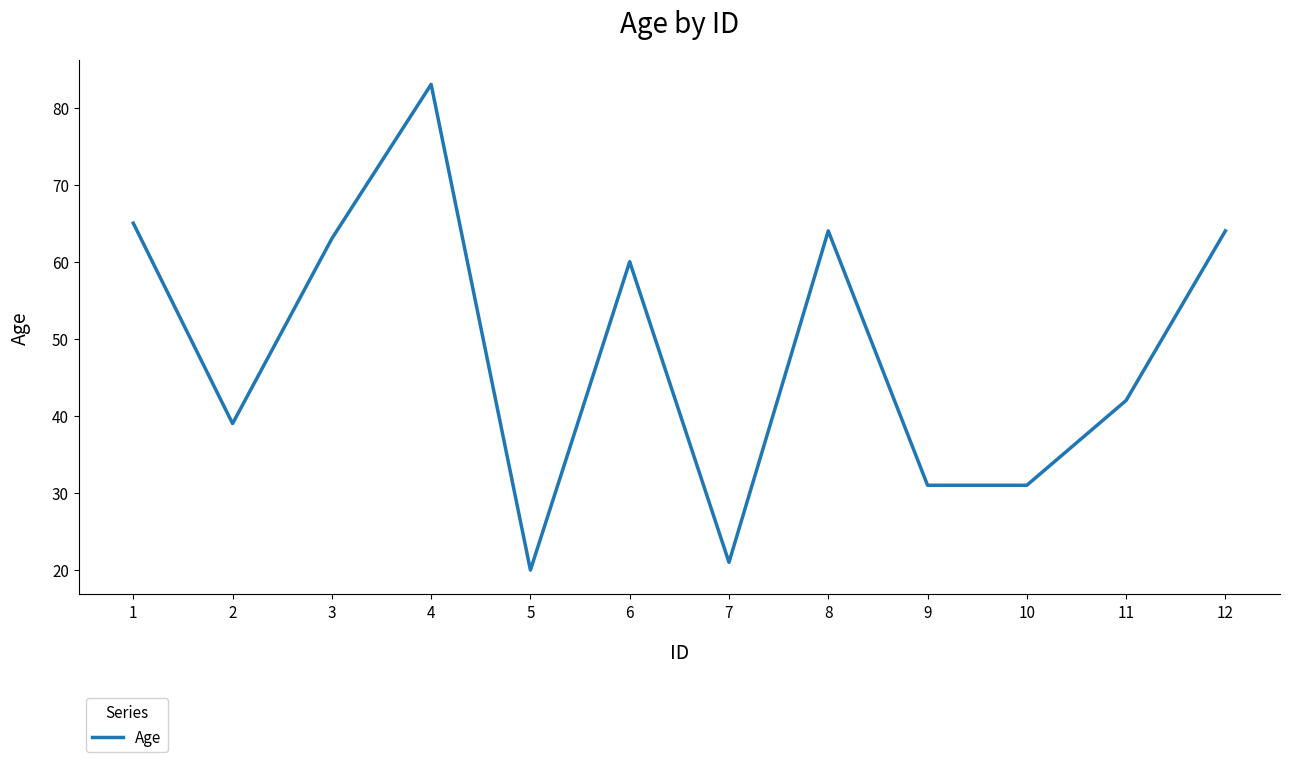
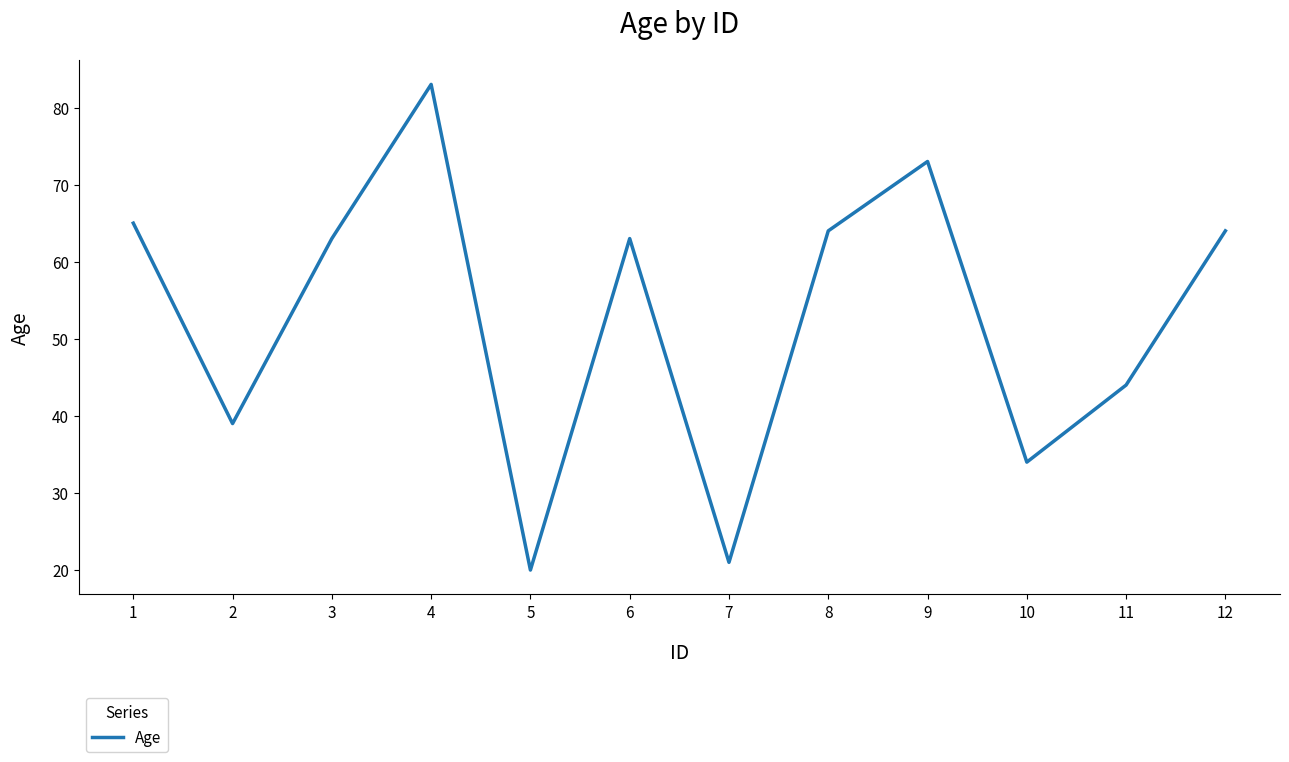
  {
    "1": 65,
    "2": 39,
    "3": 63,
    "4": 83,
    "5": 20,
-   "6": 60,
+   "6": 63,
    "7": 21,
    "8": 64,
-   "9": 31,
-   "10": 31,
-   "11": 42,
+   "9": 73,
+   "10": 34,
+   "11": 44,
    "12": 64
  }
